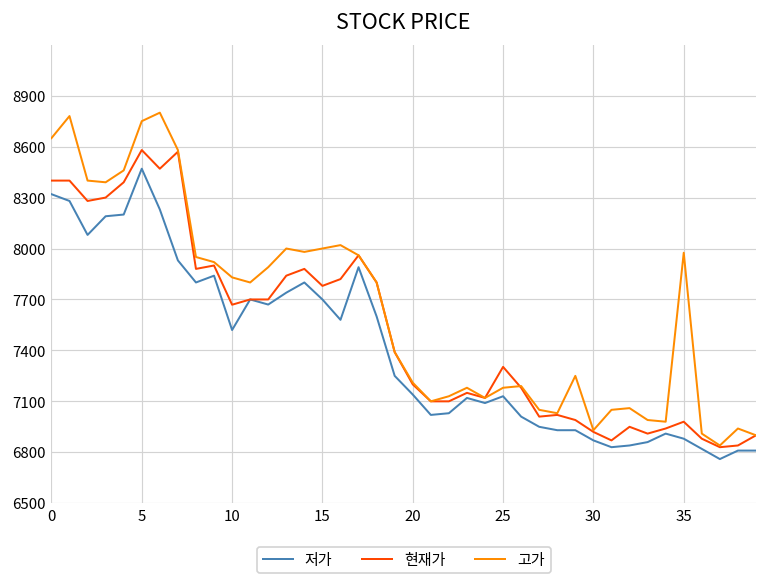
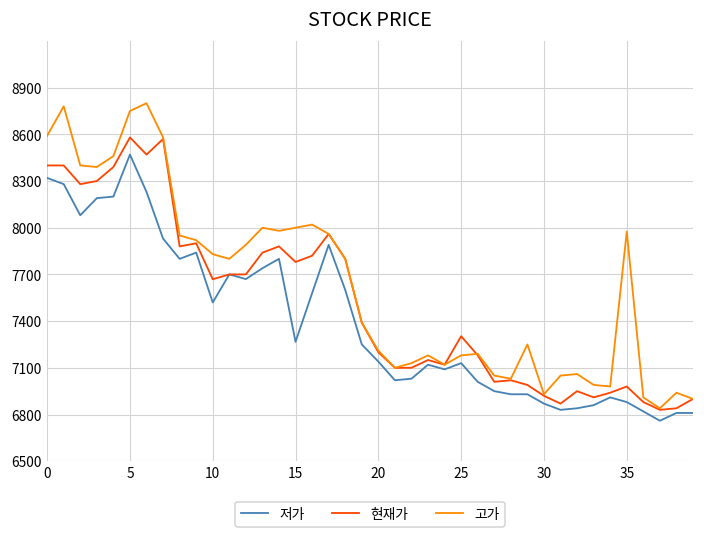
  {
    "저가": {
      "0": 8320,
      "5": 8470,
      "10": 7520,
-     "15": 7700,
+     "15": 7270,
      "20": 7140,
      "25": 7130,
      "30": 6870,
      "35": 6880
    },
    "현재가": {
      "0": 8400,
      "5": 8580,
      "10": 7670,
      "15": 7780,
      "25": 7300,
      "35": 6980
    },
    "고가": {
-     "0": 8650,
+     "0": 8590,
      "5": 8750,
      "10": 7830,
      "15": 8000,
      "25": 7180,
      "35": 7980
    }
  }
